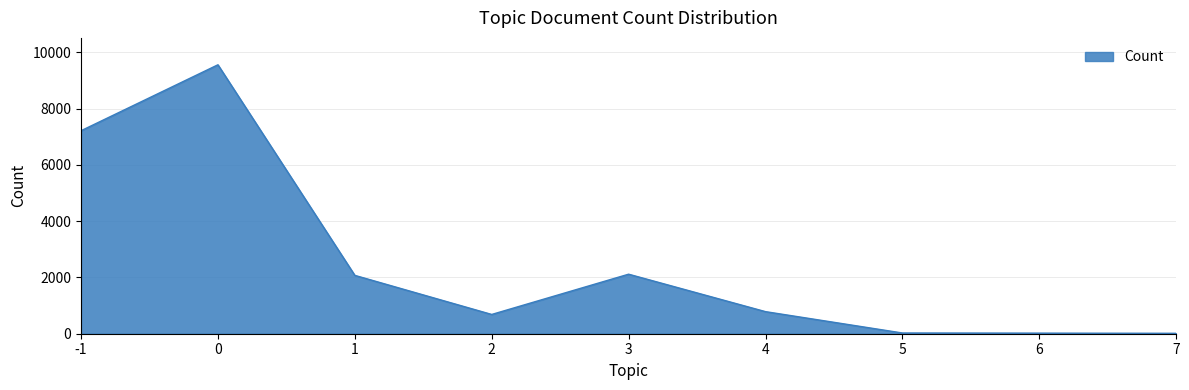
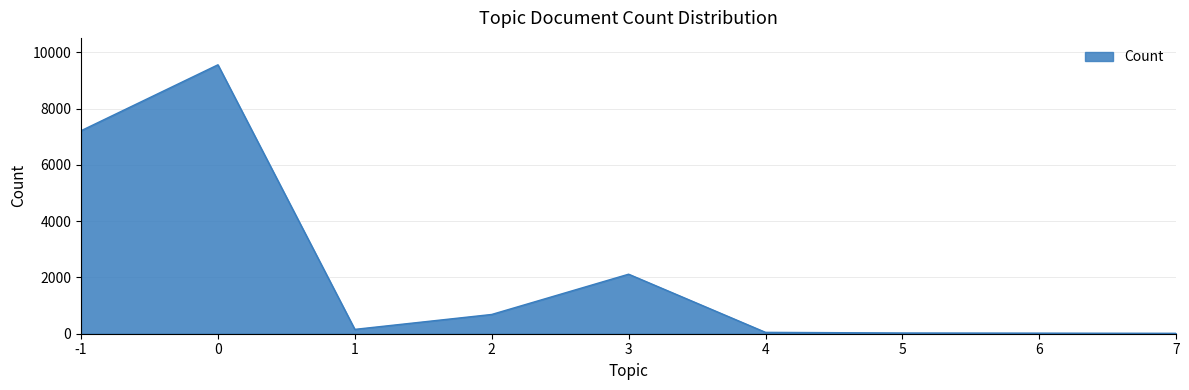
  {
    "-1": 7200,
    "0": 9600,
-   "1": 2100,
+   "1": 200,
    "2": 700,
    "3": 2100,
-   "4": 800,
+   "4": 0,
    "5": 0,
    "6": 0,
    "7": 0
  }
